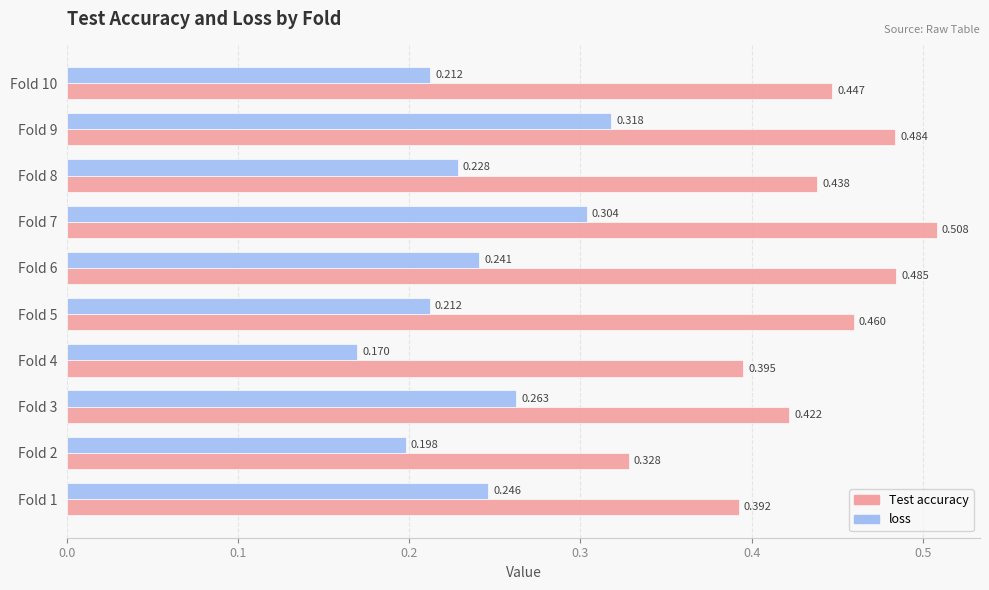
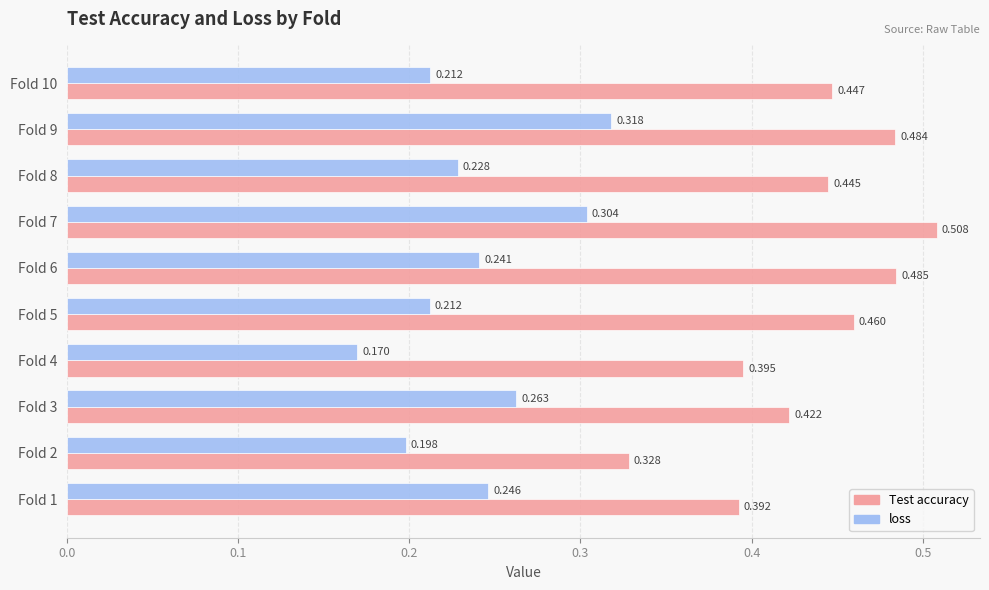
  {
    "Test accuracy": {
      "Fold 10": 0.447,
      "Fold 9": 0.484,
-     "Fold 8": 0.438,
+     "Fold 8": 0.445,
      "Fold 7": 0.508,
      "Fold 6": 0.485,
      "Fold 5": 0.460,
      "Fold 4": 0.395,
      "Fold 3": 0.422,
      "Fold 2": 0.328,
      "Fold 1": 0.392
    },
    "loss": {
      "Fold 10": 0.212,
      "Fold 9": 0.318,
      "Fold 8": 0.228,
      "Fold 7": 0.304,
      "Fold 6": 0.241,
      "Fold 5": 0.212,
      "Fold 4": 0.170,
      "Fold 3": 0.263,
      "Fold 2": 0.198,
      "Fold 1": 0.246
    }
  }
